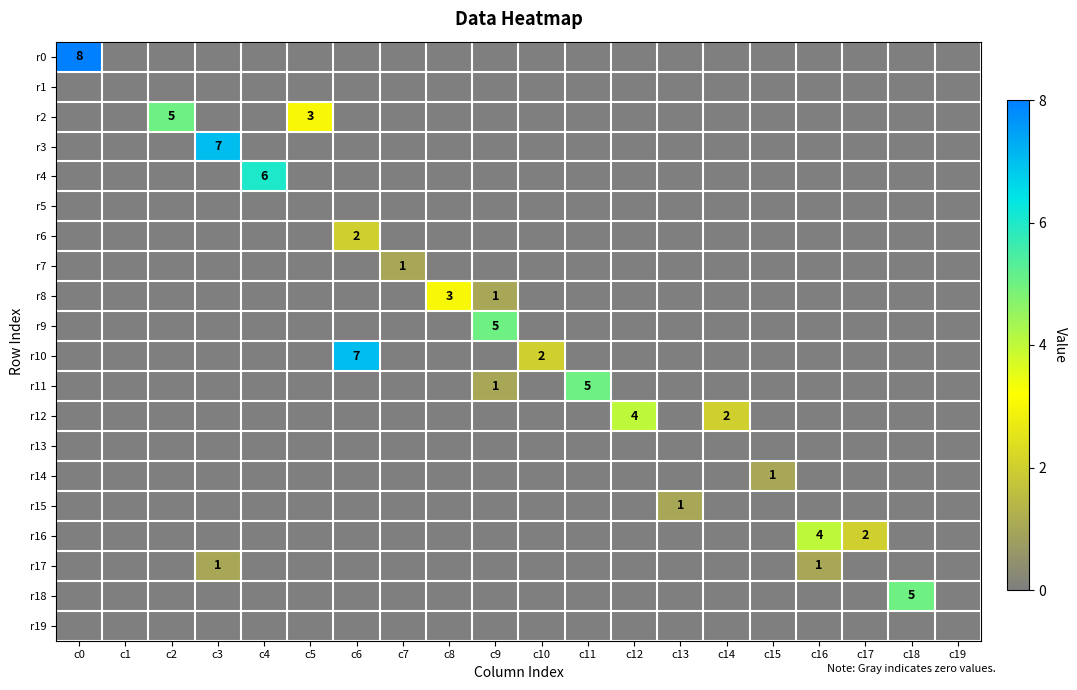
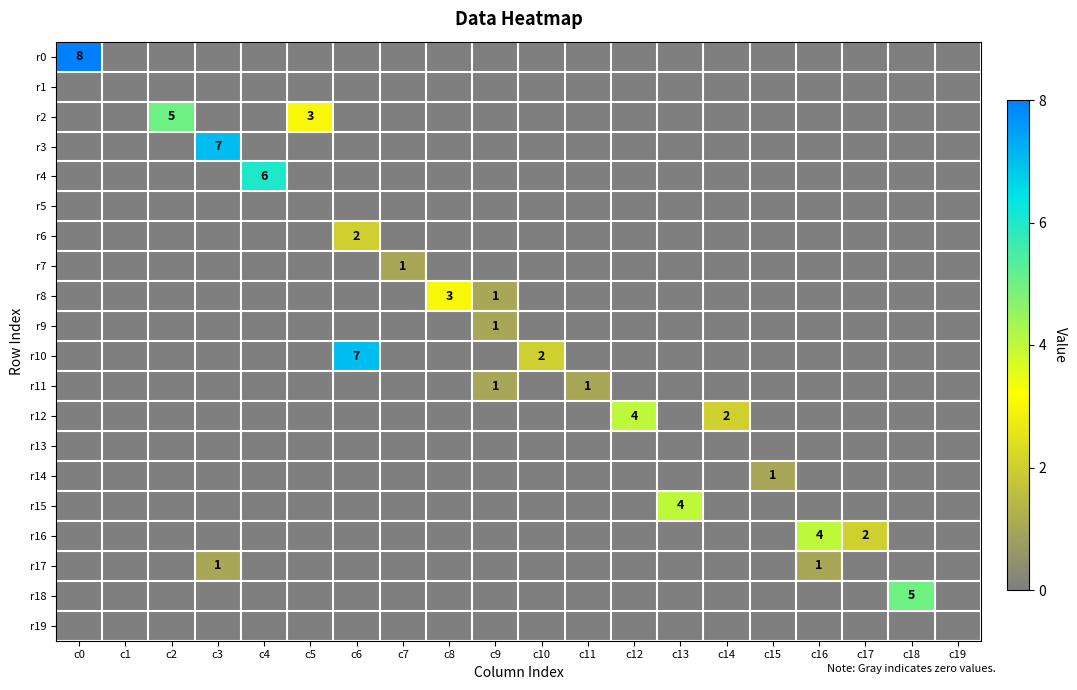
  {
    "r0": {
      "c0": 8
    },
    "r2": {
      "c2": 5,
      "c5": 3
    },
    "r3": {
      "c3": 7
    },
    "r4": {
      "c4": 6
    },
    "r6": {
      "c6": 2
    },
    "r7": {
      "c7": 1
    },
    "r8": {
      "c8": 3,
      "c9": 1
    },
    "r9": {
-     "c9": 5
+     "c9": 1
    },
    "r10": {
      "c6": 7,
      "c10": 2
    },
    "r11": {
      "c9": 1,
-     "c11": 5
+     "c11": 1
    },
    "r12": {
      "c12": 4,
      "c14": 2
    },
    "r14": {
      "c15": 1
    },
    "r15": {
-     "c13": 1
+     "c13": 4
    },
    "r16": {
      "c16": 4,
      "c17": 2
    },
    "r17": {
      "c3": 1,
      "c16": 1
    },
    "r18": {
      "c18": 5
    }
  }
